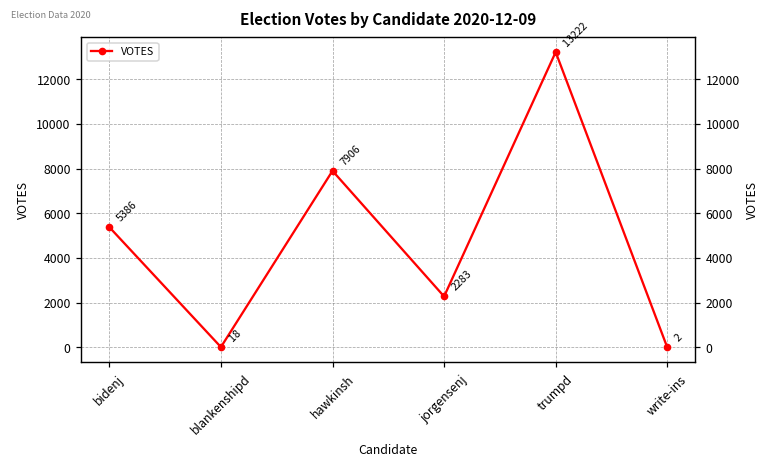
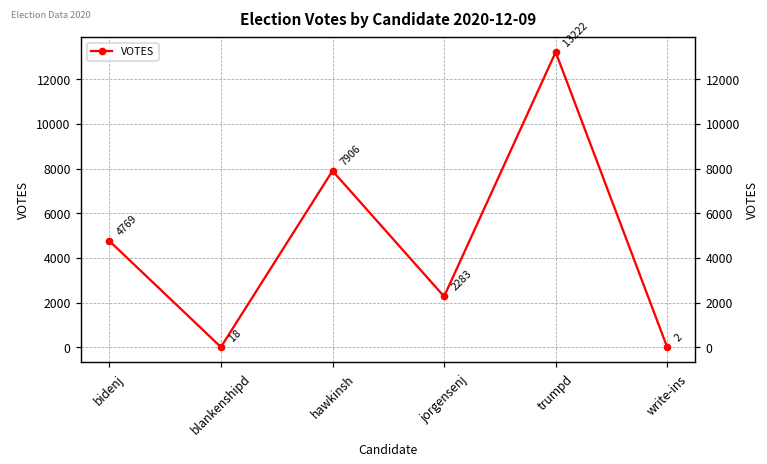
  {
-   "bidenj": 5386,
+   "bidenj": 4769,
    "blankenshipd": 18,
    "hawkinsh": 7906,
    "jorgensenj": 2283,
    "trumpd": 13222,
    "write-ins": 2
  }
